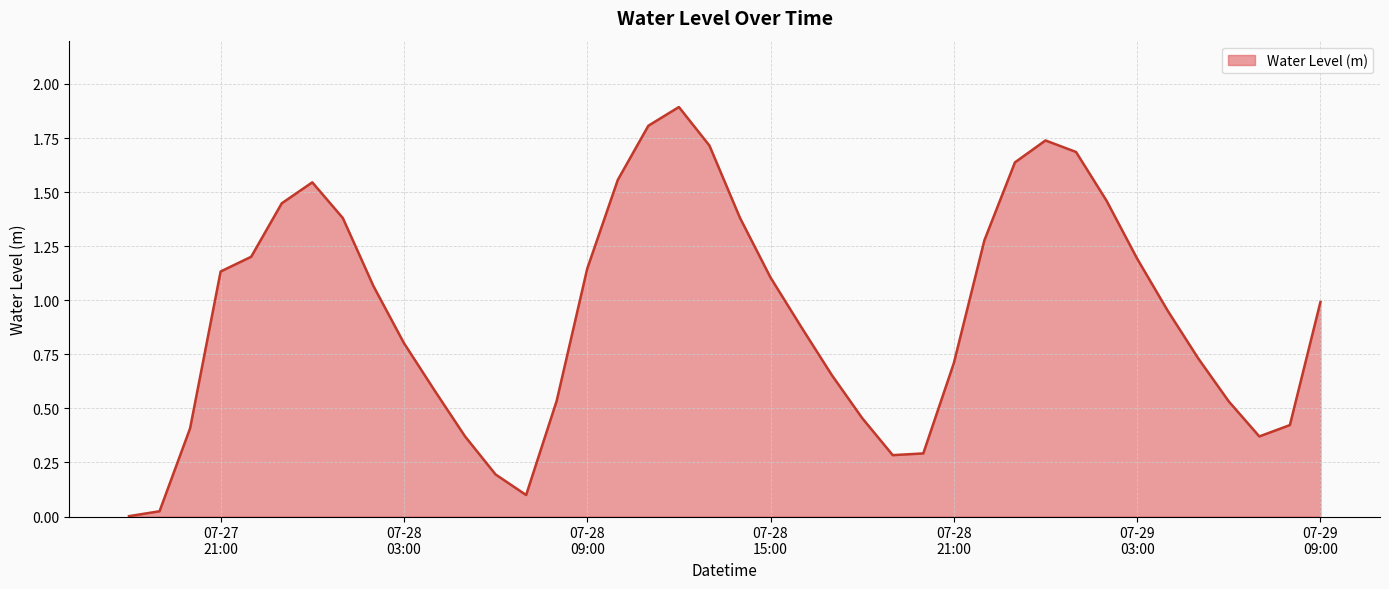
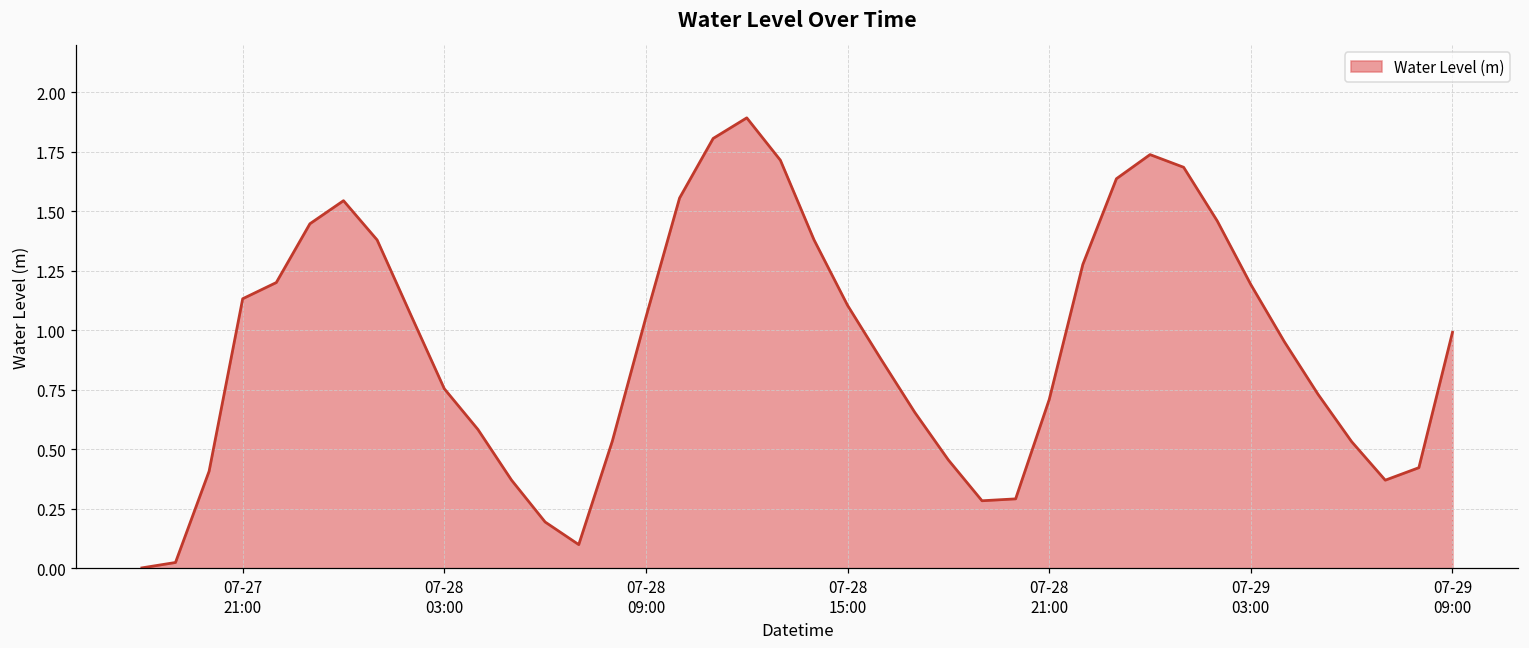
  {
    "07-27 21:00": 1.13,
-   "07-28 03:00": 0.80,
-   "07-28 09:00": 1.15,
+   "07-28 03:00": 0.75,
+   "07-28 09:00": 1.06,
    "07-28 15:00": 1.10,
    "07-28 21:00": 0.71,
    "07-29 03:00": 1.19,
    "07-29 09:00": 0.99
  }
